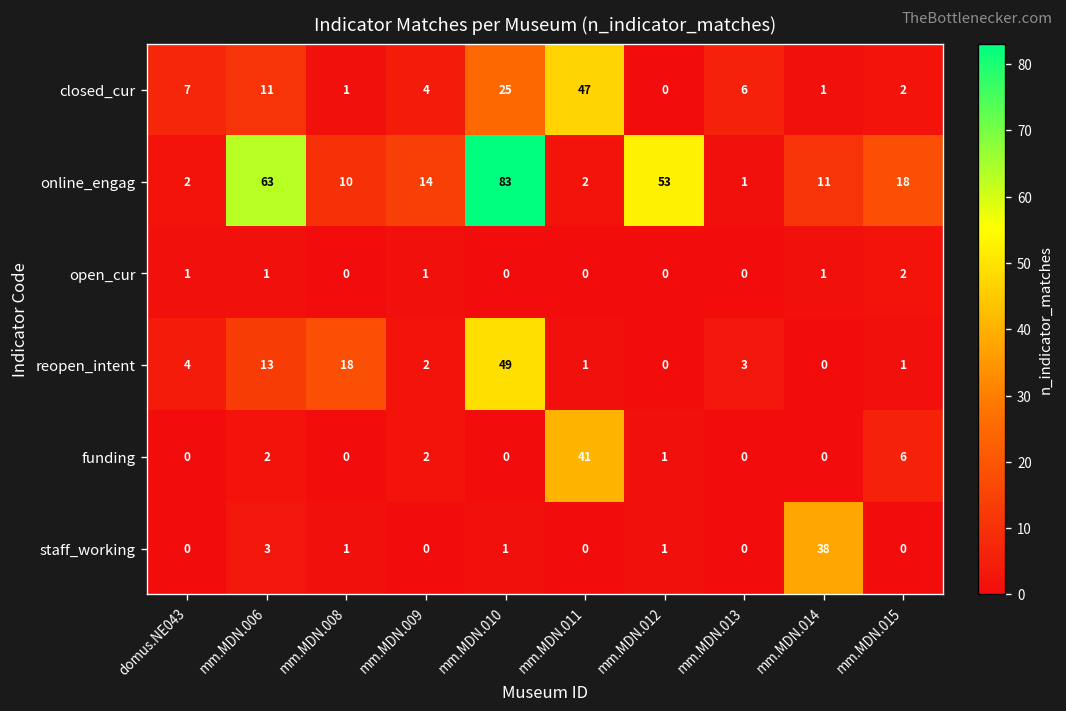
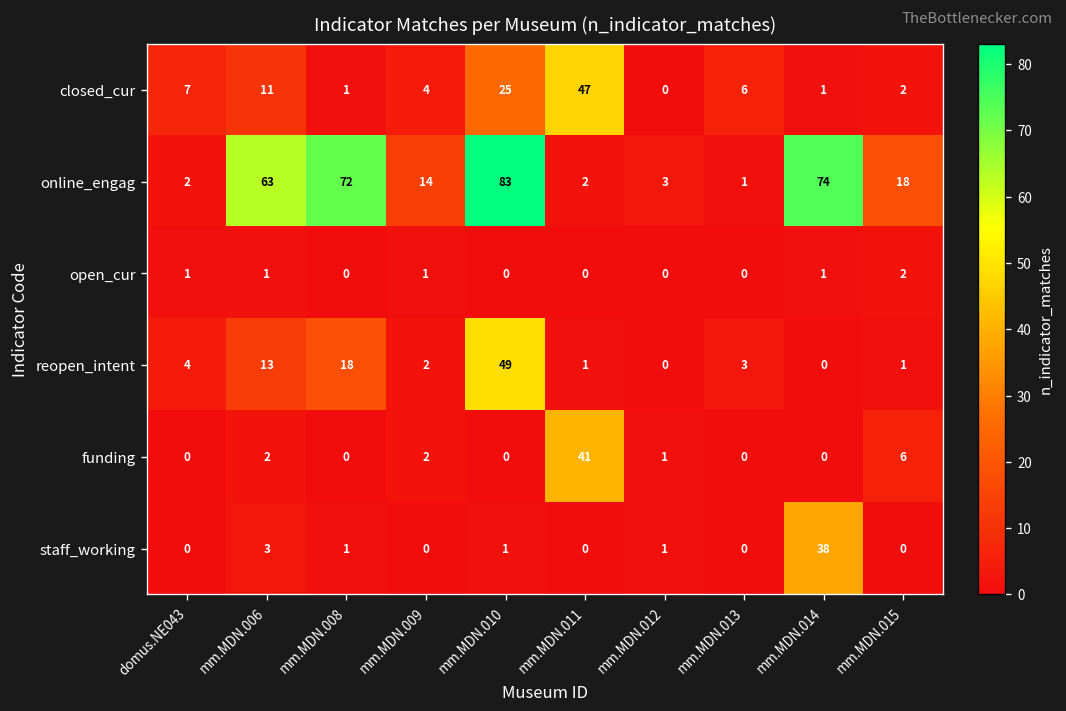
  {
    "closed_cur": {
      "domus.NE043": 7,
      "mm.MDN.006": 11,
      "mm.MDN.008": 1,
      "mm.MDN.009": 4,
      "mm.MDN.010": 25,
      "mm.MDN.011": 47,
      "mm.MDN.012": 0,
      "mm.MDN.013": 6,
      "mm.MDN.014": 1,
      "mm.MDN.015": 2
    },
    "online_engag": {
      "domus.NE043": 2,
      "mm.MDN.006": 63,
-     "mm.MDN.008": 10,
+     "mm.MDN.008": 72,
      "mm.MDN.009": 14,
      "mm.MDN.010": 83,
      "mm.MDN.011": 2,
-     "mm.MDN.012": 53,
+     "mm.MDN.012": 3,
      "mm.MDN.013": 1,
-     "mm.MDN.014": 11,
+     "mm.MDN.014": 74,
      "mm.MDN.015": 18
    },
    "open_cur": {
      "domus.NE043": 1,
      "mm.MDN.006": 1,
      "mm.MDN.008": 0,
      "mm.MDN.009": 1,
      "mm.MDN.010": 0,
      "mm.MDN.011": 0,
      "mm.MDN.012": 0,
      "mm.MDN.013": 0,
      "mm.MDN.014": 1,
      "mm.MDN.015": 2
    },
    "reopen_intent": {
      "domus.NE043": 4,
      "mm.MDN.006": 13,
      "mm.MDN.008": 18,
      "mm.MDN.009": 2,
      "mm.MDN.010": 49,
      "mm.MDN.011": 1,
      "mm.MDN.012": 0,
      "mm.MDN.013": 3,
      "mm.MDN.014": 0,
      "mm.MDN.015": 1
    },
    "funding": {
      "domus.NE043": 0,
      "mm.MDN.006": 2,
      "mm.MDN.008": 0,
      "mm.MDN.009": 2,
      "mm.MDN.010": 0,
      "mm.MDN.011": 41,
      "mm.MDN.012": 1,
      "mm.MDN.013": 0,
      "mm.MDN.014": 0,
      "mm.MDN.015": 6
    },
    "staff_working": {
      "domus.NE043": 0,
      "mm.MDN.006": 3,
      "mm.MDN.008": 1,
      "mm.MDN.009": 0,
      "mm.MDN.010": 1,
      "mm.MDN.011": 0,
      "mm.MDN.012": 1,
      "mm.MDN.013": 0,
      "mm.MDN.014": 38,
      "mm.MDN.015": 0
    }
  }
